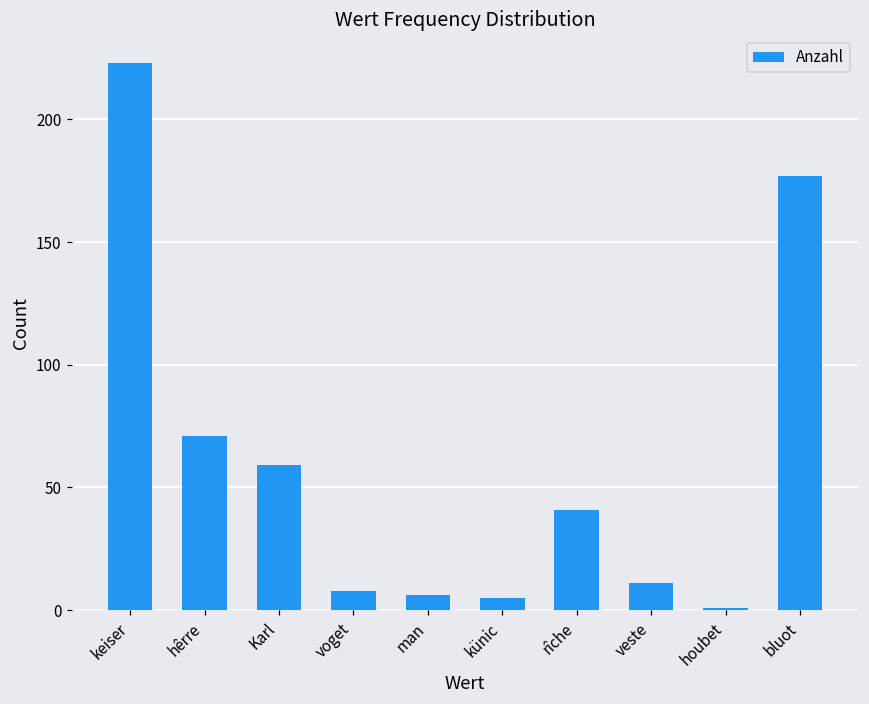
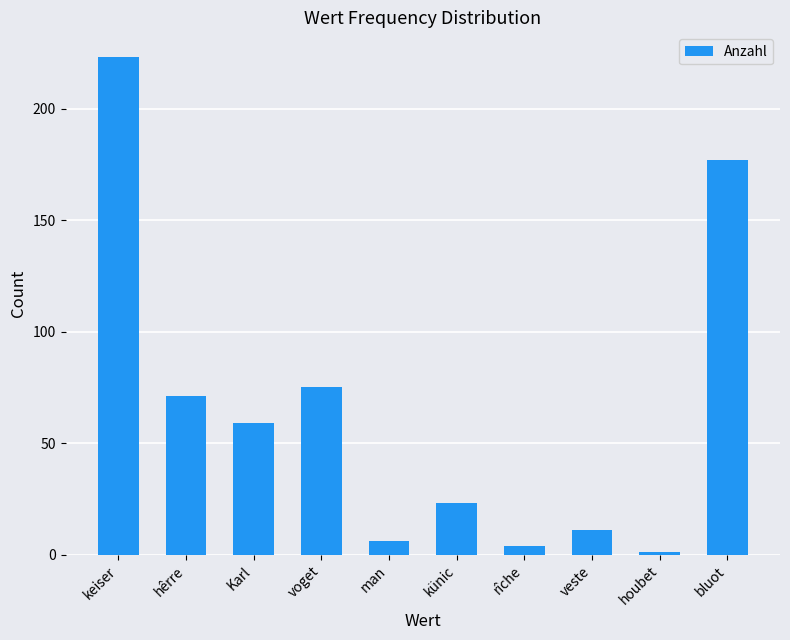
  {
    "keiser": 223,
    "hêrre": 71,
    "Karl": 59,
-   "voget": 8,
+   "voget": 75,
    "man": 6,
-   "künic": 5,
-   "rîche": 41,
+   "künic": 23,
+   "rîche": 4,
    "veste": 11,
    "bluot": 177
  }
